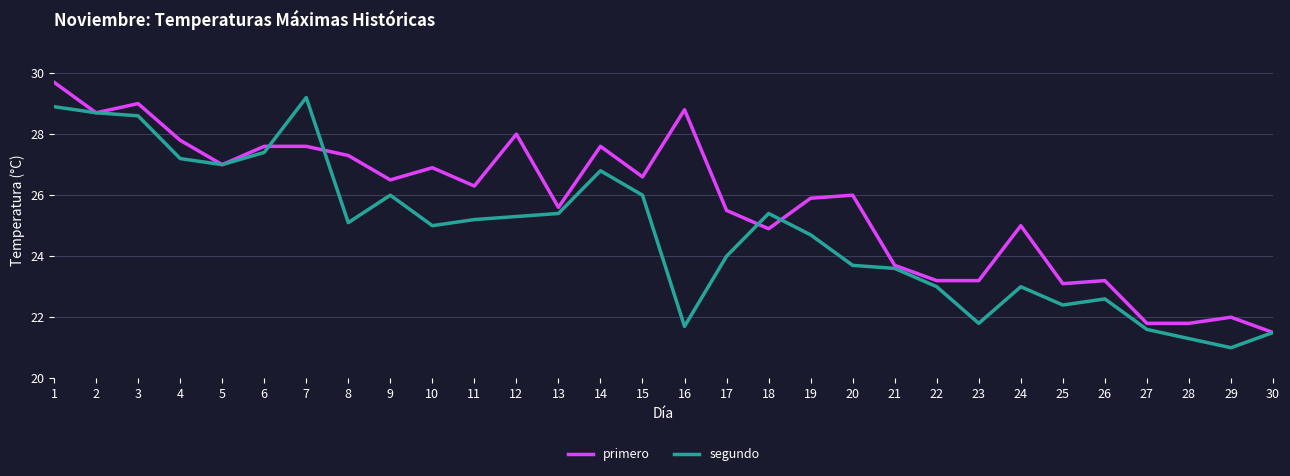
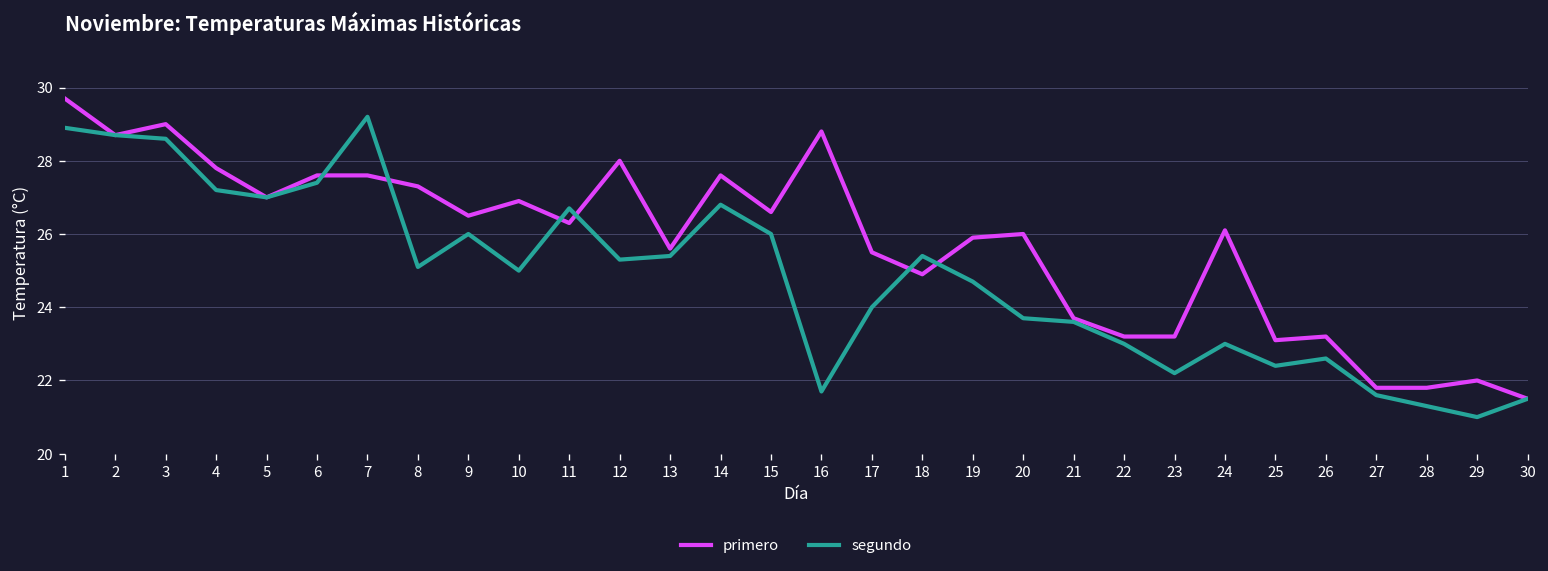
  {
    "primero": {
      "1": 29.7,
      "3": 29.0,
      "4": 27.8,
      "6": 27.6,
      "7": 27.6,
      "8": 27.3,
      "9": 26.5,
      "10": 26.9,
      "11": 26.3,
      "12": 28.0,
      "13": 25.6,
      "14": 27.6,
      "15": 26.6,
      "16": 28.8,
      "17": 25.5,
      "18": 24.9,
      "19": 25.9,
      "20": 26.0,
      "21": 23.7,
      "22": 23.2,
      "23": 23.2,
-     "24": 25.0,
+     "24": 26.1,
      "25": 23.1,
      "26": 23.2,
      "27": 21.8,
      "28": 21.8,
      "29": 22.0
    },
    "segundo": {
      "1": 28.9,
      "3": 28.6,
      "4": 27.2,
      "6": 27.4,
      "7": 29.2,
      "8": 25.1,
      "9": 26.0,
      "10": 25.0,
-     "11": 25.2,
+     "11": 26.7,
      "12": 25.3,
      "13": 25.4,
      "14": 26.8,
      "15": 26.0,
      "16": 21.7,
      "17": 24.0,
      "18": 25.4,
      "19": 24.7,
      "20": 23.7,
      "21": 23.6,
      "22": 23.0,
-     "23": 21.8,
+     "23": 22.2,
      "24": 23.0,
      "25": 22.4,
      "26": 22.6,
      "27": 21.6,
      "28": 21.3,
      "29": 21.0
    }
  }
